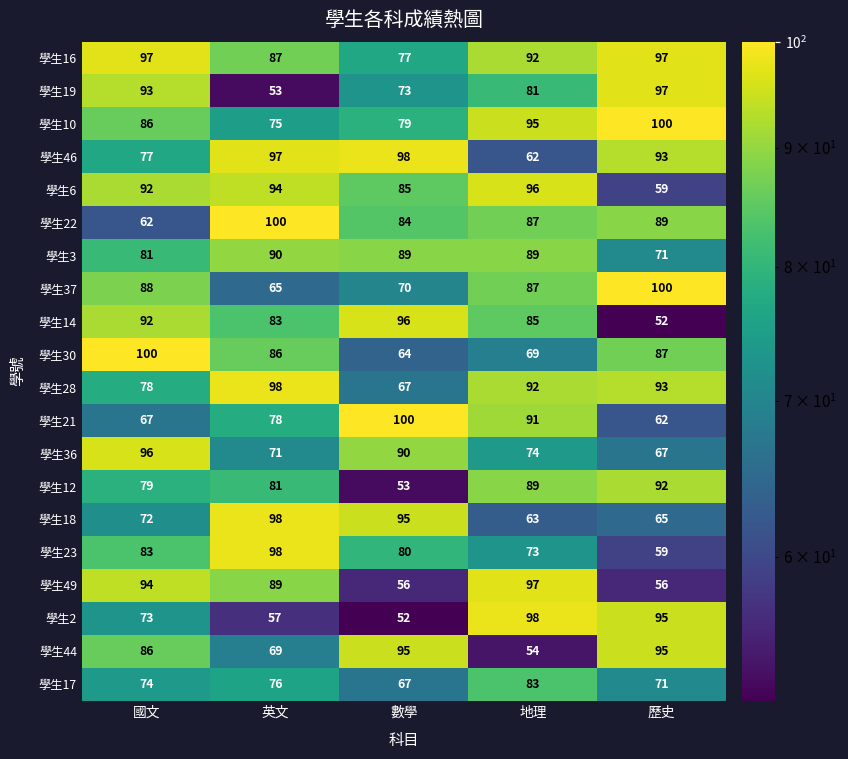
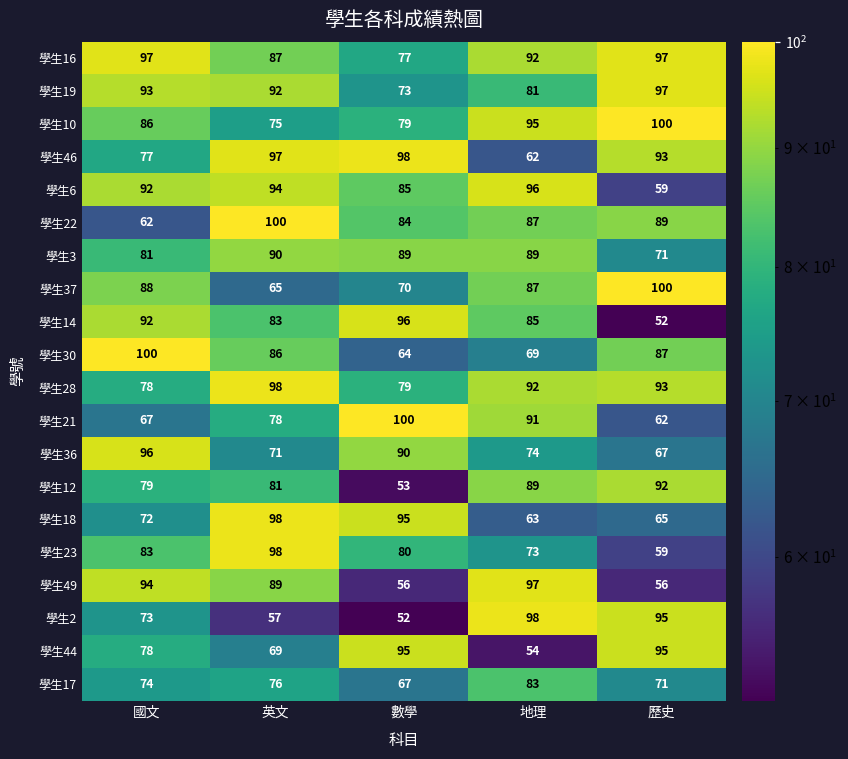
  {
    "學生16": {
      "國文": 97,
      "英文": 87,
      "數學": 77,
      "地理": 92,
      "歷史": 97
    },
    "學生19": {
      "國文": 93,
-     "英文": 53,
+     "英文": 92,
      "數學": 73,
      "地理": 81,
      "歷史": 97
    },
    "學生10": {
      "國文": 86,
      "英文": 75,
      "數學": 79,
      "地理": 95,
      "歷史": 100
    },
    "學生46": {
      "國文": 77,
      "英文": 97,
      "數學": 98,
      "地理": 62,
      "歷史": 93
    },
    "學生6": {
      "國文": 92,
      "英文": 94,
      "數學": 85,
      "地理": 96,
      "歷史": 59
    },
    "學生22": {
      "國文": 62,
      "英文": 100,
      "數學": 84,
      "地理": 87,
      "歷史": 89
    },
    "學生3": {
      "國文": 81,
      "英文": 90,
      "數學": 89,
      "地理": 89,
      "歷史": 71
    },
    "學生37": {
      "國文": 88,
      "英文": 65,
      "數學": 70,
      "地理": 87,
      "歷史": 100
    },
    "學生14": {
      "國文": 92,
      "英文": 83,
      "數學": 96,
      "地理": 85,
      "歷史": 52
    },
    "學生30": {
      "國文": 100,
      "英文": 86,
      "數學": 64,
      "地理": 69,
      "歷史": 87
    },
    "學生28": {
      "國文": 78,
      "英文": 98,
-     "數學": 67,
+     "數學": 79,
      "地理": 92,
      "歷史": 93
    },
    "學生21": {
      "國文": 67,
      "英文": 78,
      "數學": 100,
      "地理": 91,
      "歷史": 62
    },
    "學生36": {
      "國文": 96,
      "英文": 71,
      "數學": 90,
      "地理": 74,
      "歷史": 67
    },
    "學生12": {
      "國文": 79,
      "英文": 81,
      "數學": 53,
      "地理": 89,
      "歷史": 92
    },
    "學生18": {
      "國文": 72,
      "英文": 98,
      "數學": 95,
      "地理": 63,
      "歷史": 65
    },
    "學生23": {
      "國文": 83,
      "英文": 98,
      "數學": 80,
      "地理": 73,
      "歷史": 59
    },
    "學生49": {
      "國文": 94,
      "英文": 89,
      "數學": 56,
      "地理": 97,
      "歷史": 56
    },
    "學生2": {
      "國文": 73,
      "英文": 57,
      "數學": 52,
      "地理": 98,
      "歷史": 95
    },
    "學生44": {
-     "國文": 86,
+     "國文": 78,
      "英文": 69,
      "數學": 95,
      "地理": 54,
      "歷史": 95
    },
    "學生17": {
      "國文": 74,
      "英文": 76,
      "數學": 67,
      "地理": 83,
      "歷史": 71
    }
  }
